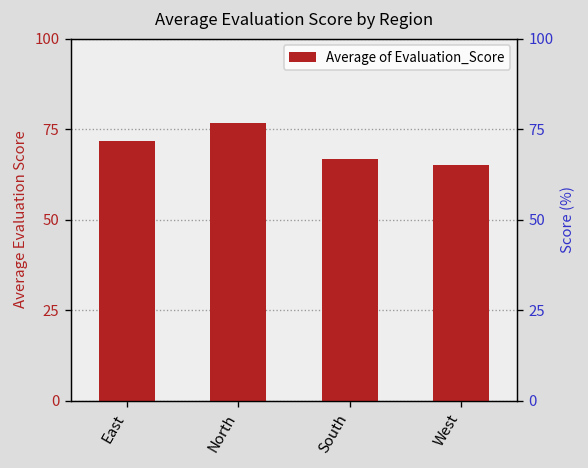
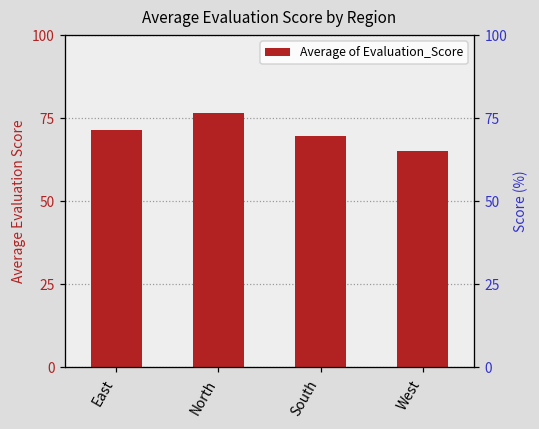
  {
    "East": 72,
    "North": 77,
-   "South": 67,
+   "South": 70,
    "West": 65
  }
